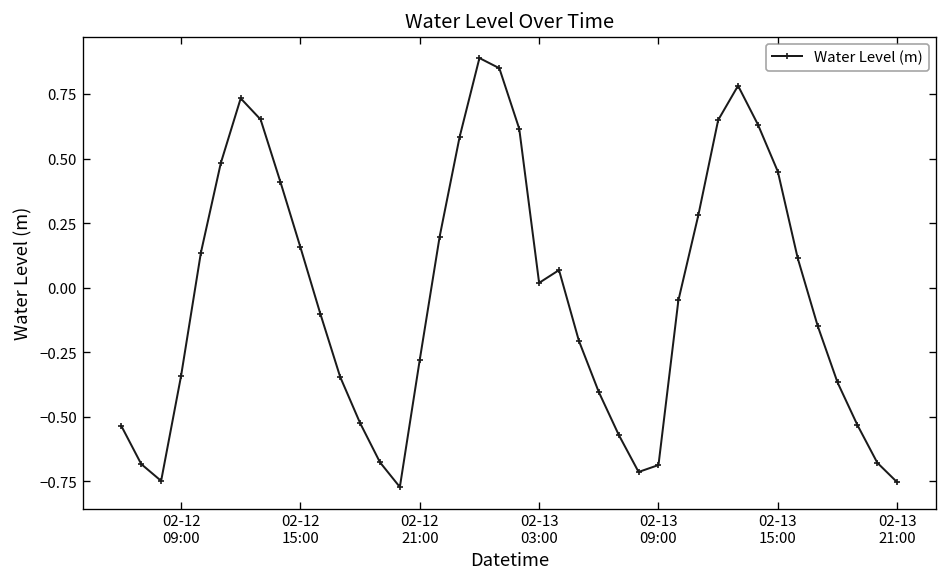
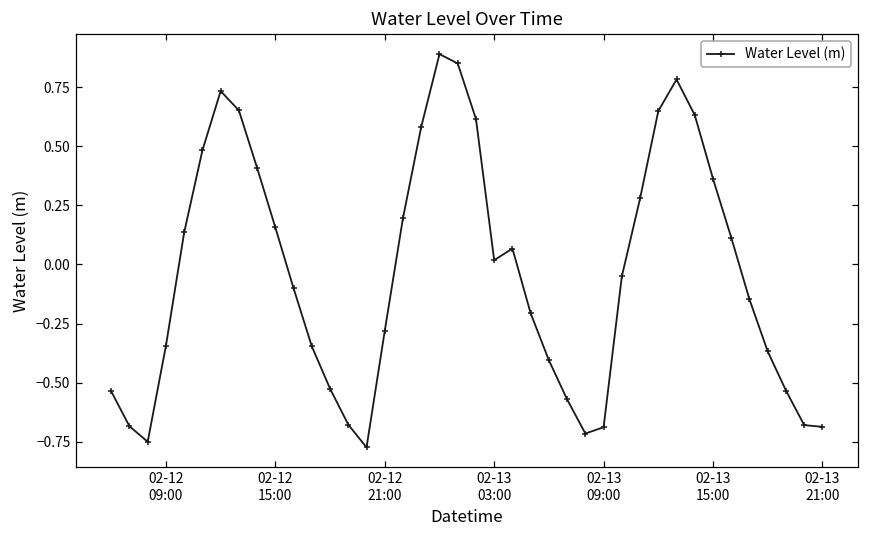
  {
    "02-12 09:00": -0.34,
    "02-12 15:00": 0.16,
    "02-12 21:00": -0.28,
    "02-13 03:00": 0.02,
    "02-13 09:00": -0.69,
-   "02-13 15:00": 0.45,
-   "02-13 21:00": -0.75
+   "02-13 15:00": 0.36,
+   "02-13 21:00": -0.69
  }
